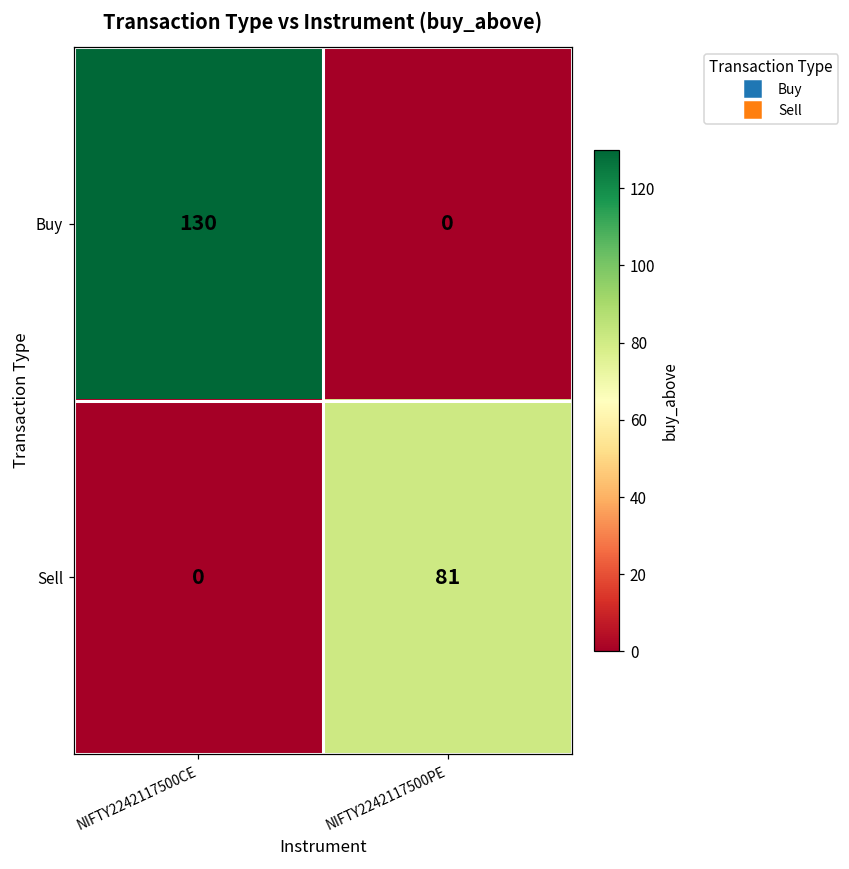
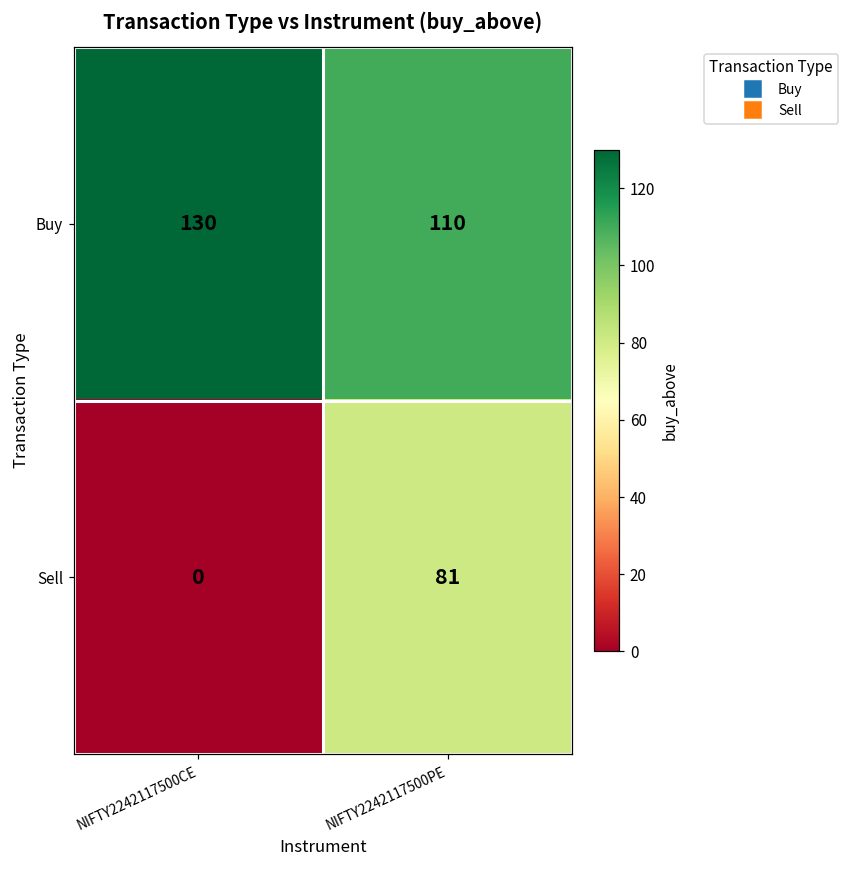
  {
    "Buy": {
      "NIFTY2242117500CE": 130,
-     "NIFTY2242117500PE": 0
+     "NIFTY2242117500PE": 110
    },
    "Sell": {
      "NIFTY2242117500CE": 0,
      "NIFTY2242117500PE": 81
    }
  }
